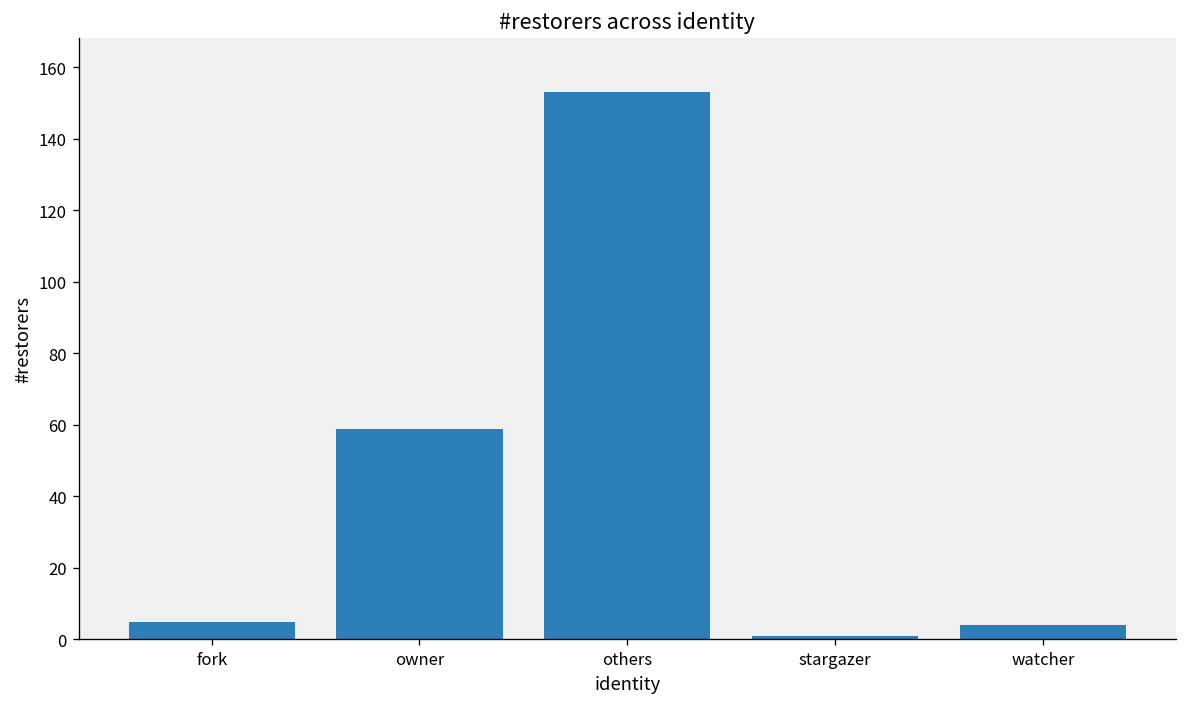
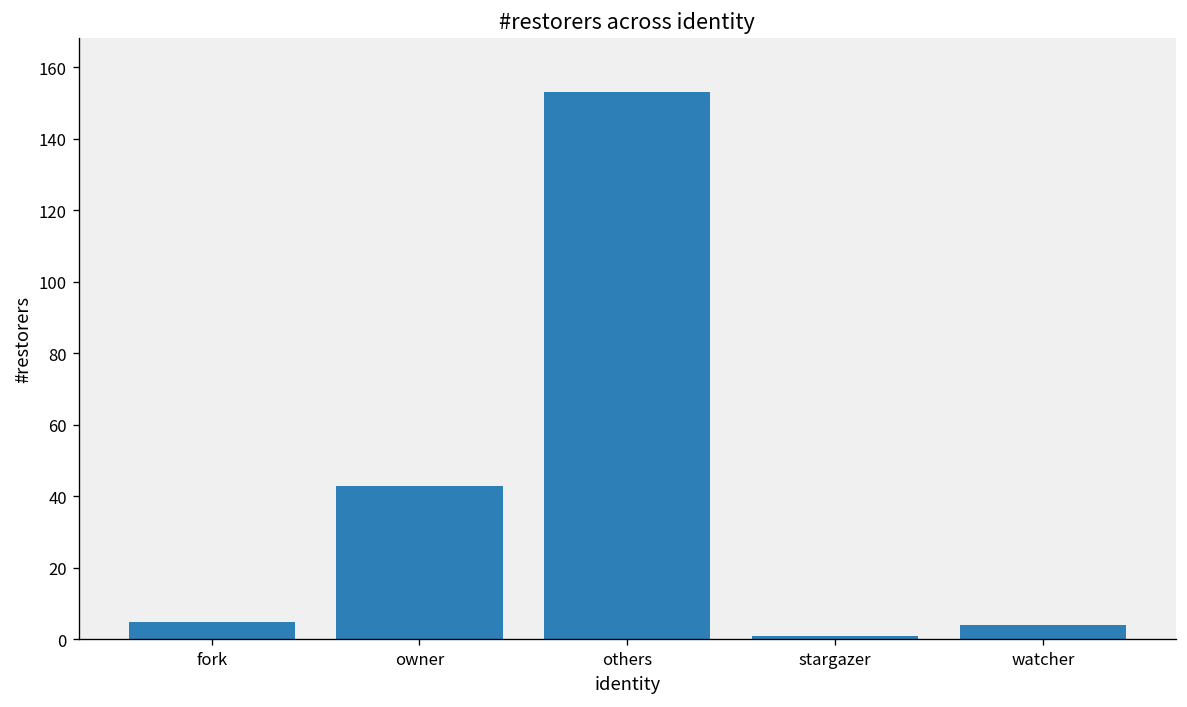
  {
    "fork": 5,
-   "owner": 59,
+   "owner": 43,
    "others": 153,
    "stargazer": 1,
    "watcher": 4
  }
